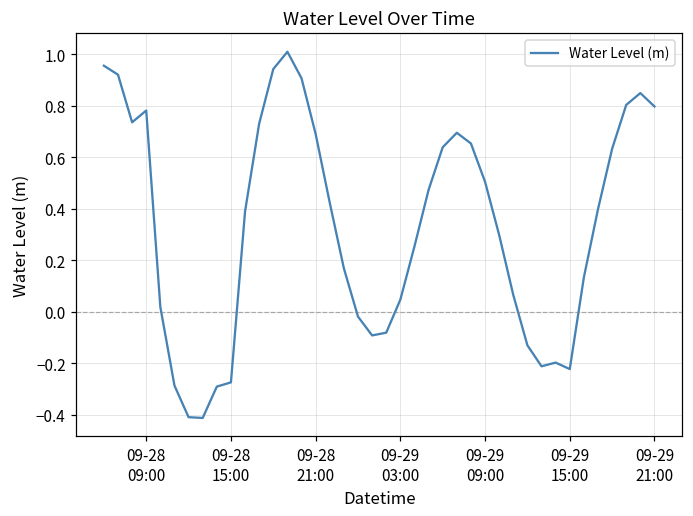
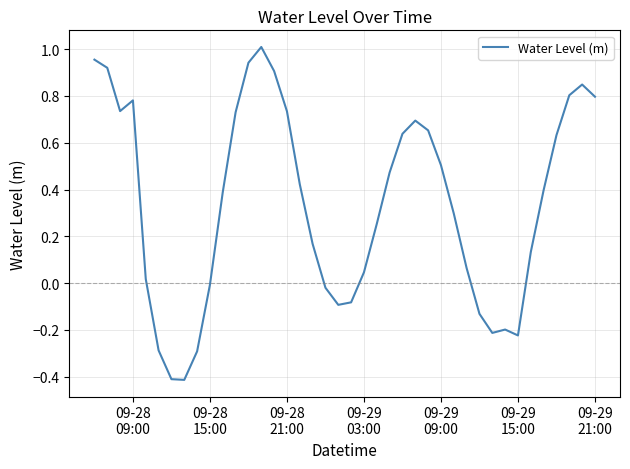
  {
    "09-28 09:00": 0.78,
-   "09-28 15:00": -0.27,
-   "09-28 21:00": 0.69,
+   "09-28 15:00": -0.01,
+   "09-28 21:00": 0.73,
    "09-29 03:00": 0.05,
    "09-29 09:00": 0.50,
    "09-29 15:00": -0.22,
    "09-29 21:00": 0.80
  }
